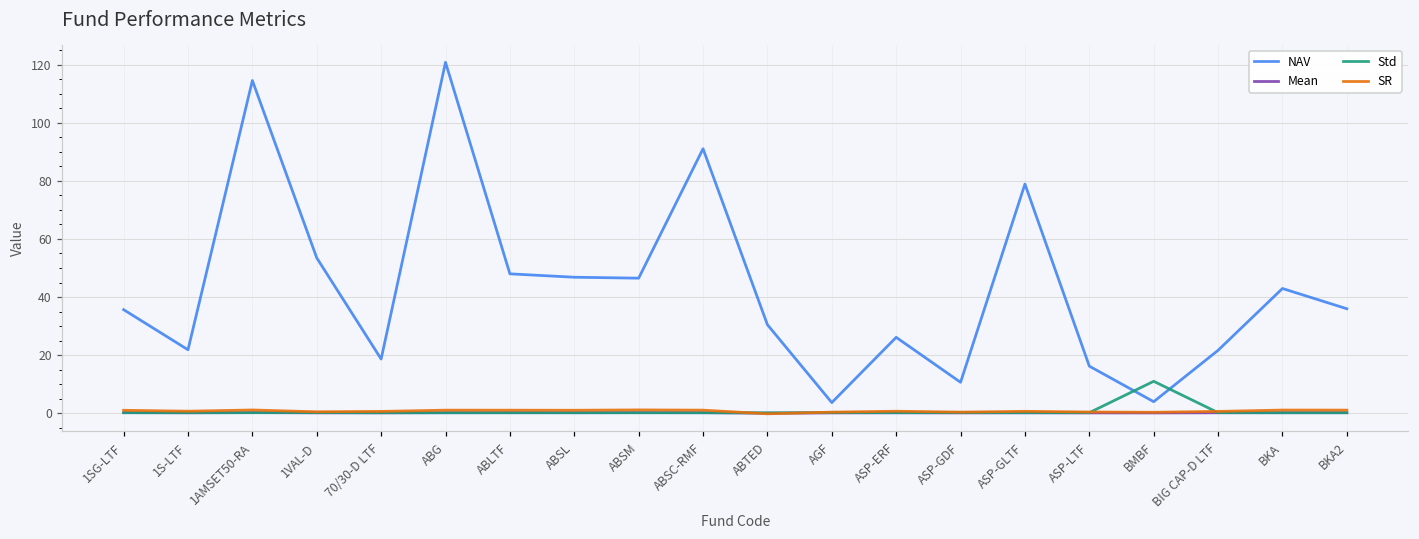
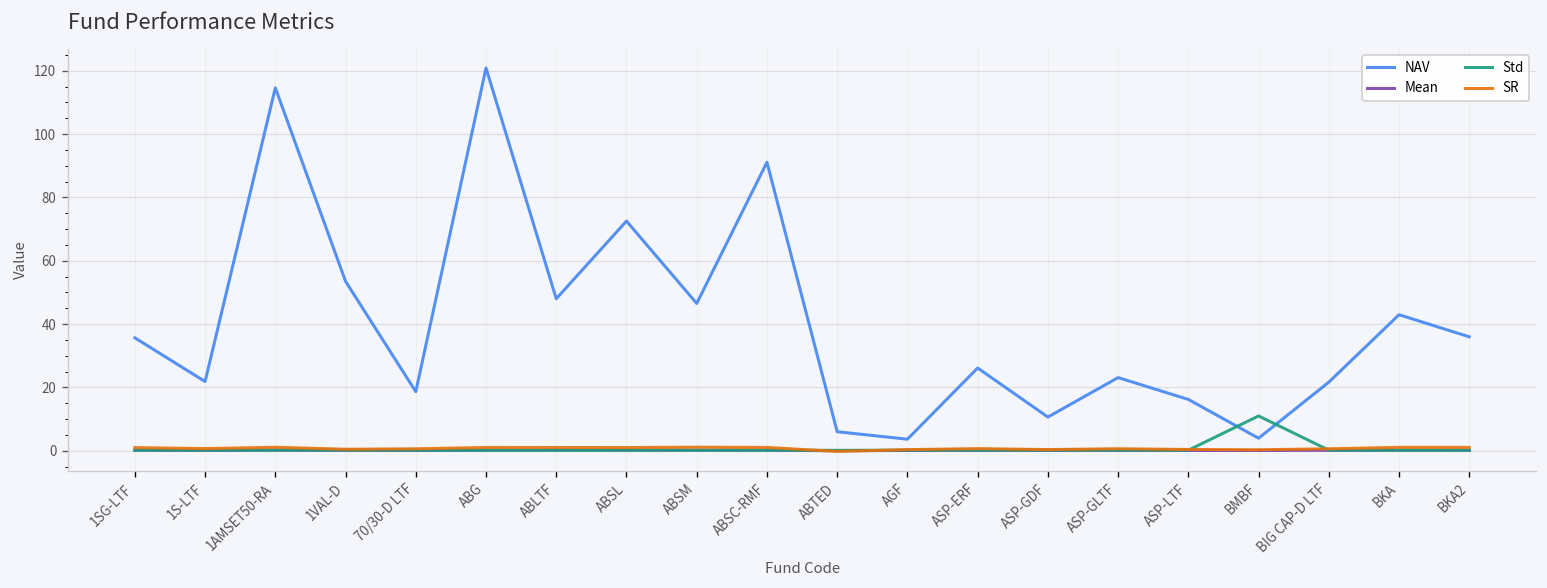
  {
    "NAV": {
      "1SG-LTF": 36,
      "1S-LTF": 22,
      "1AMSET50-RA": 115,
      "1VAL-D": 53,
      "70/30-D LTF": 19,
      "ABG": 121,
      "ABLTF": 48,
-     "ABSL": 47,
+     "ABSL": 73,
      "ABSM": 47,
      "ABSC-RMF": 91,
-     "ABTED": 30,
+     "ABTED": 6,
      "AGF": 4,
      "ASP-ERF": 26,
      "ASP-GDF": 11,
-     "ASP-GLTF": 79,
+     "ASP-GLTF": 23,
      "ASP-LTF": 16,
      "BMBF": 4,
      "BIG CAP-D LTF": 22,
      "BKA": 43,
      "BKA2": 36
    },
    "Std": {
      "BMBF": 11
    }
  }
